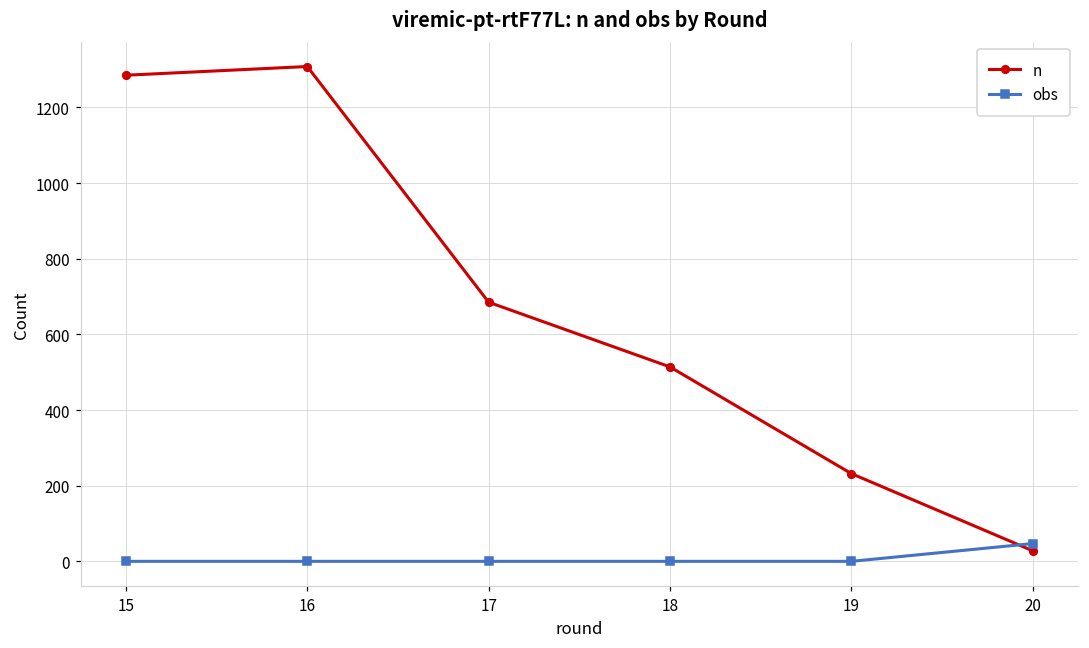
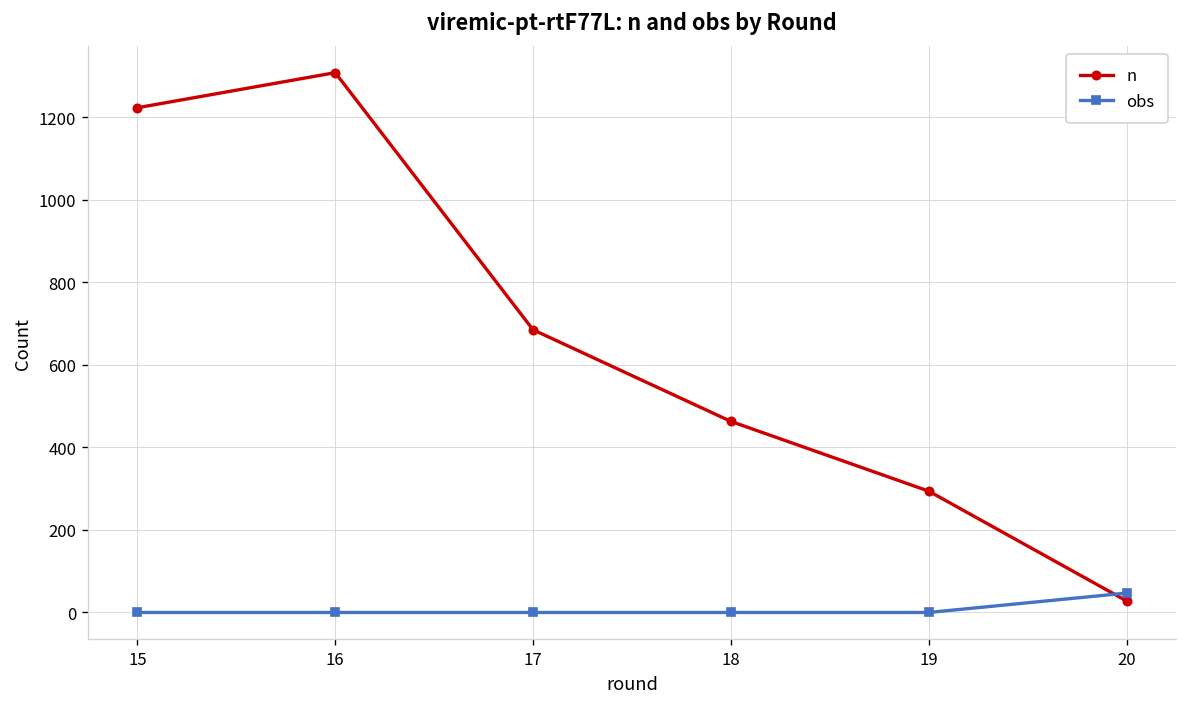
  {
    "n": {
-     "15": 1290,
+     "15": 1220,
      "16": 1310,
      "17": 690,
-     "18": 510,
-     "19": 230,
+     "18": 460,
+     "19": 290,
      "20": 30
    },
    "obs": {
      "15": 0,
      "16": 0,
      "17": 0,
      "18": 0,
      "19": 0,
      "20": 50
    }
  }
